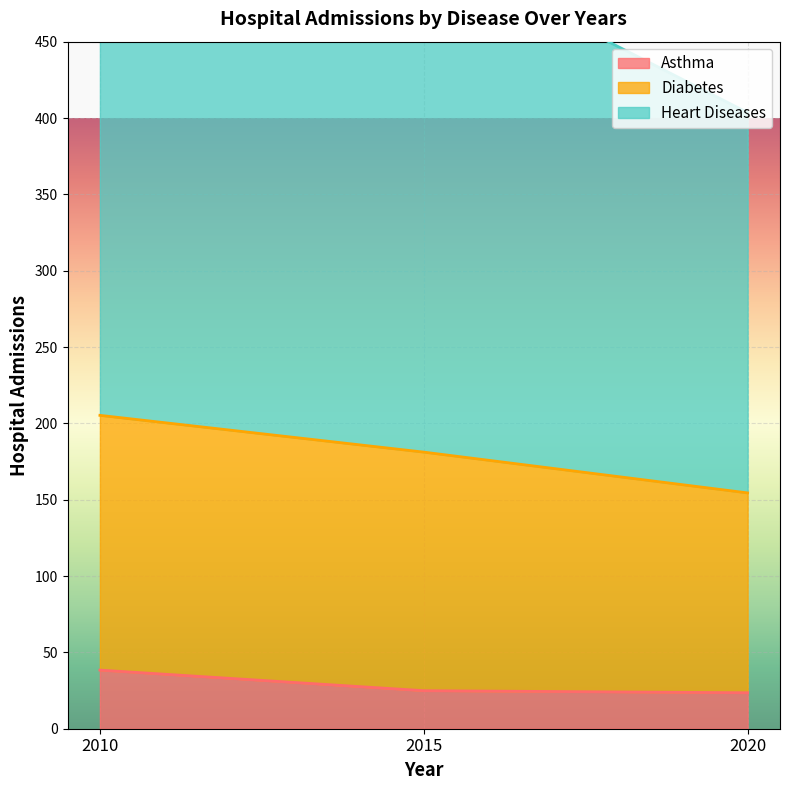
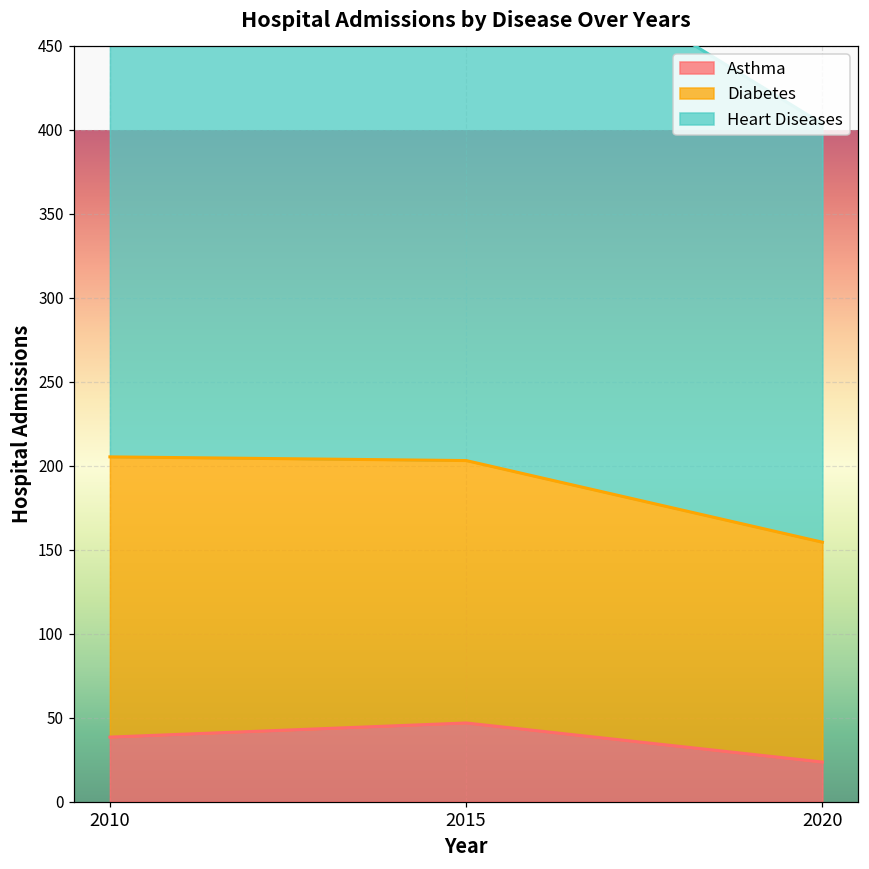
  {
    "Asthma": {
      "2010": 38,
-     "2015": 25,
+     "2015": 47,
      "2020": 24
    },
    "Diabetes": {
      "2010": 167,
      "2015": 156,
      "2020": 131
    }
  }
